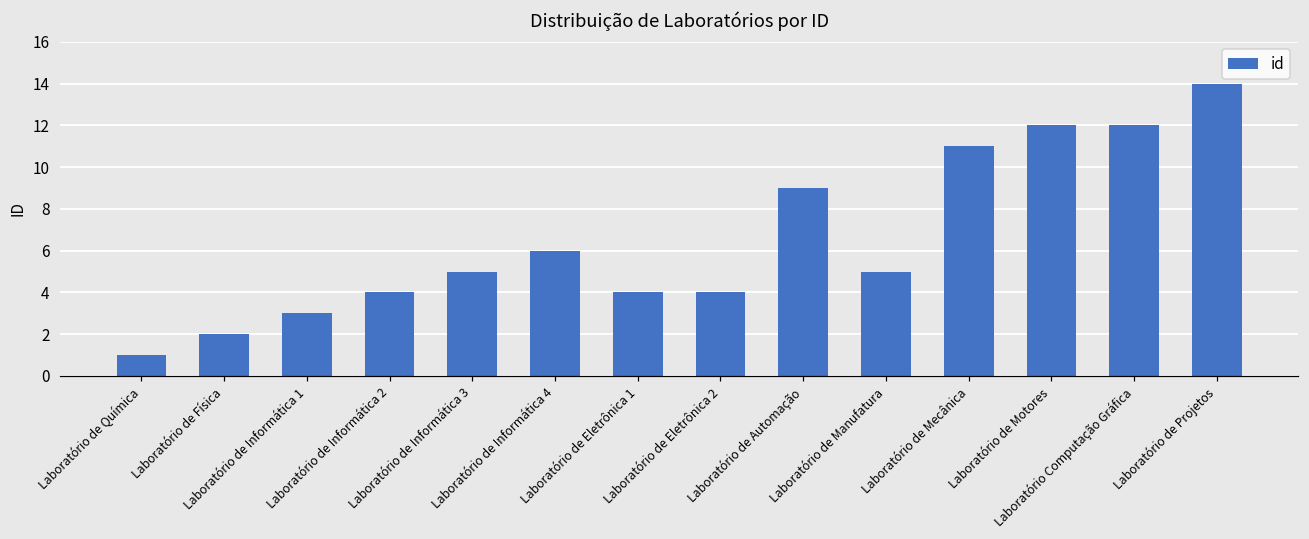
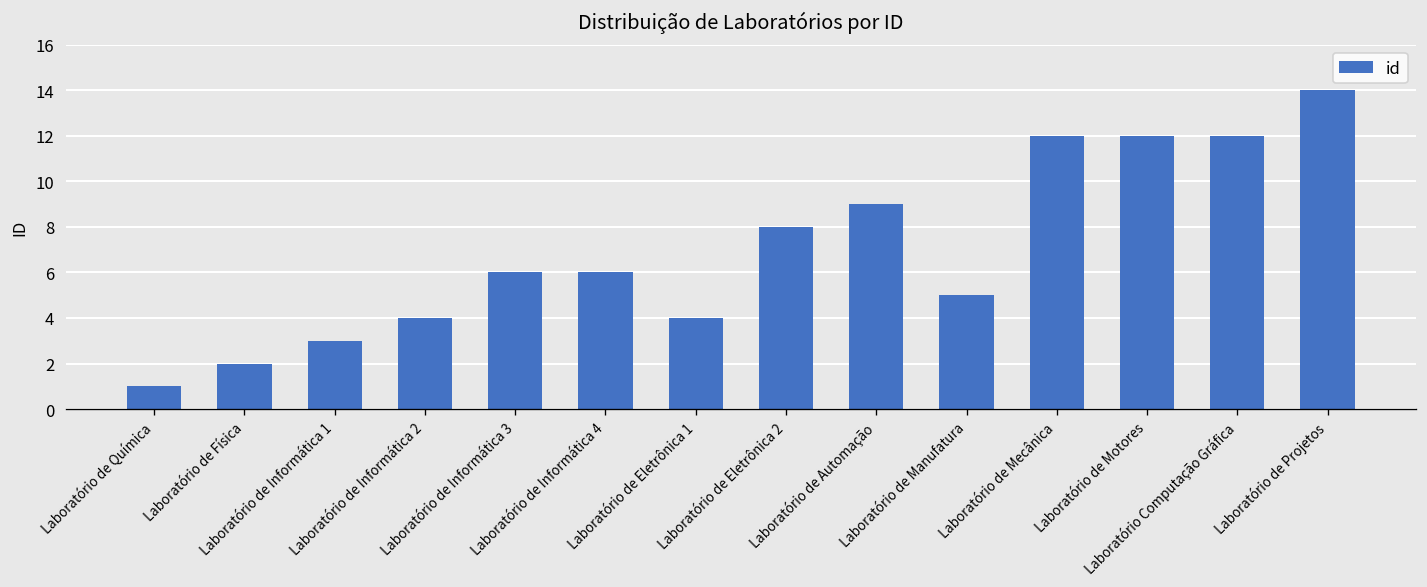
  {
    "Laboratório de Química": 1,
    "Laboratório de Física": 2,
    "Laboratório de Informática 1": 3,
    "Laboratório de Informática 2": 4,
-   "Laboratório de Informática 3": 5,
+   "Laboratório de Informática 3": 6,
    "Laboratório de Informática 4": 6,
    "Laboratório de Eletrônica 1": 4,
-   "Laboratório de Eletrônica 2": 4,
+   "Laboratório de Eletrônica 2": 8,
    "Laboratório de Automação": 9,
    "Laboratório de Manufatura": 5,
-   "Laboratório de Mecânica": 11,
+   "Laboratório de Mecânica": 12,
    "Laboratório de Motores": 12,
    "Laboratório Computação Gráfica": 12,
    "Laboratório de Projetos": 14
  }
